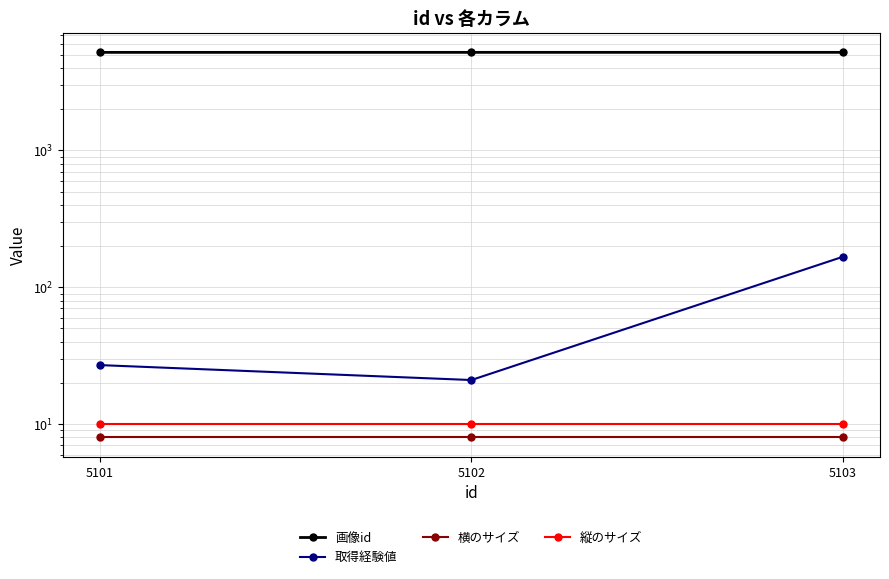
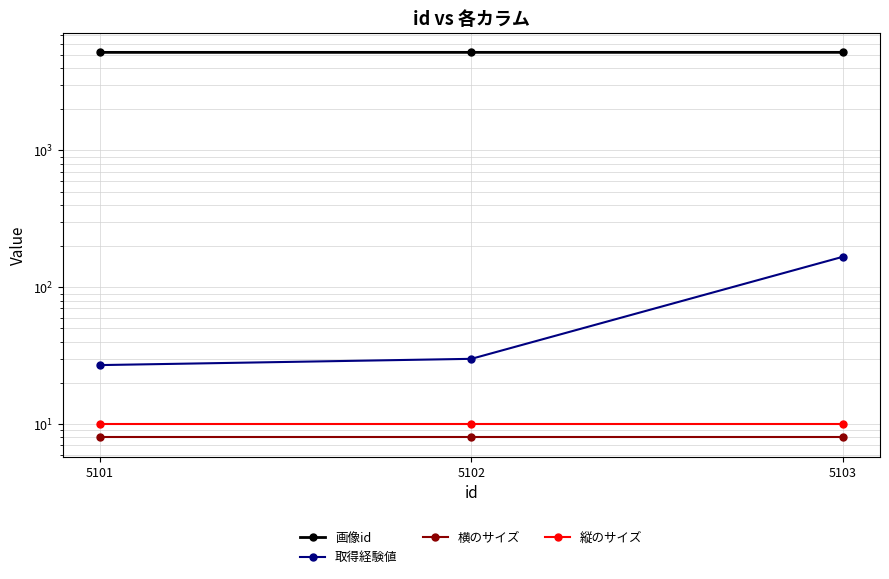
  {
    "画像id": {
      "5101": 5200,
      "5102": 5200,
      "5103": 5200
    },
    "取得経験値": {
      "5101": 27,
-     "5102": 21,
+     "5102": 30,
      "5103": 170
    },
    "横のサイズ": {
      "5101": 8,
      "5102": 8,
      "5103": 8
    },
    "縦のサイズ": {
      "5101": 10,
      "5102": 10,
      "5103": 10
    }
  }
